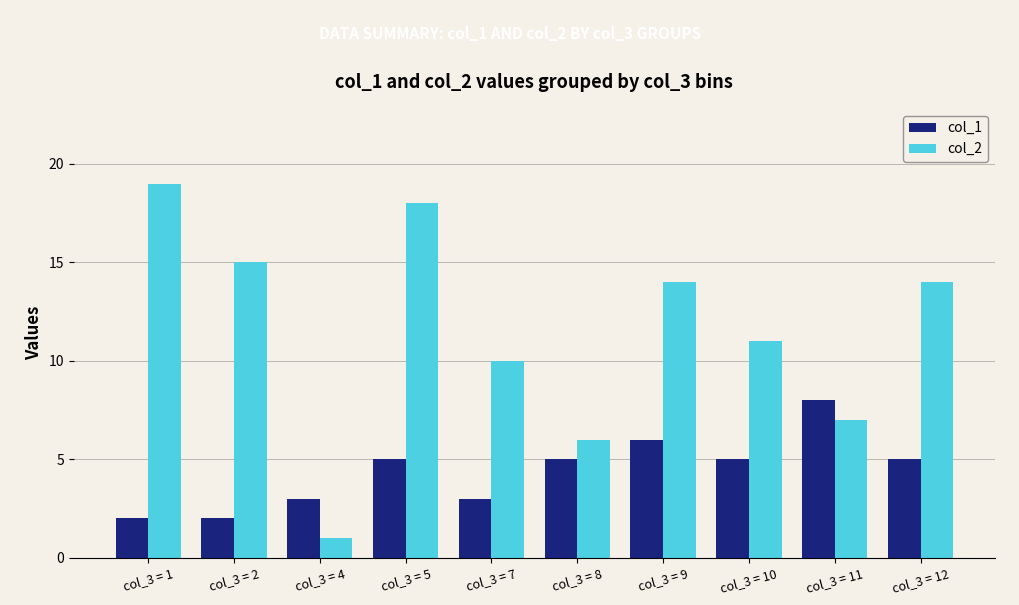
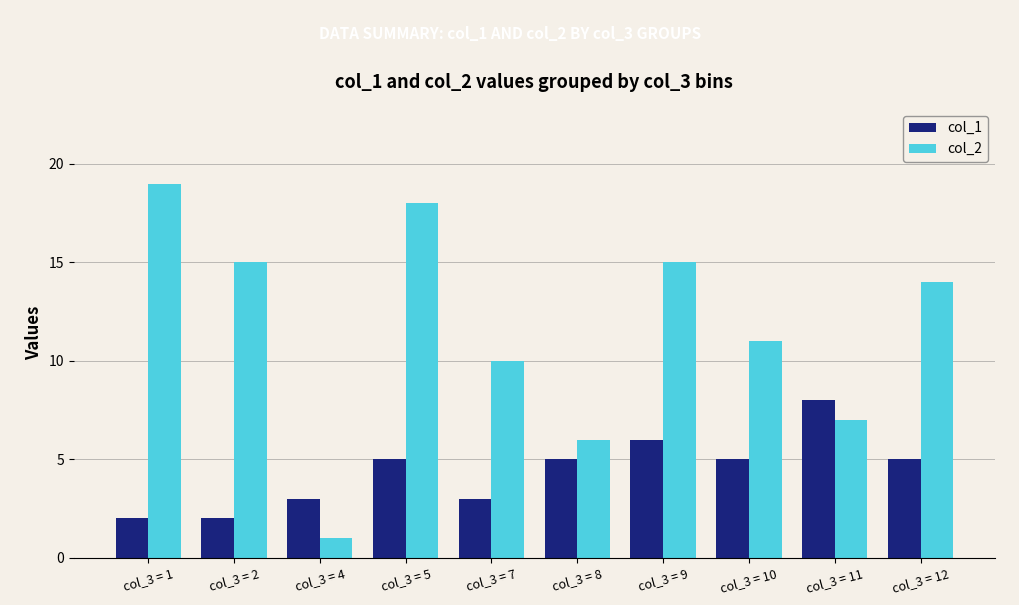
  {
    "col_1": {
      "col_3 = 1": 2,
      "col_3 = 2": 2,
      "col_3 = 4": 3,
      "col_3 = 5": 5,
      "col_3 = 7": 3,
      "col_3 = 8": 5,
      "col_3 = 9": 6,
      "col_3 = 10": 5,
      "col_3 = 11": 8,
      "col_3 = 12": 5
    },
    "col_2": {
      "col_3 = 1": 19,
      "col_3 = 2": 15,
      "col_3 = 4": 1,
      "col_3 = 5": 18,
      "col_3 = 7": 10,
      "col_3 = 8": 6,
-     "col_3 = 9": 14,
+     "col_3 = 9": 15,
      "col_3 = 10": 11,
      "col_3 = 11": 7,
      "col_3 = 12": 14
    }
  }
